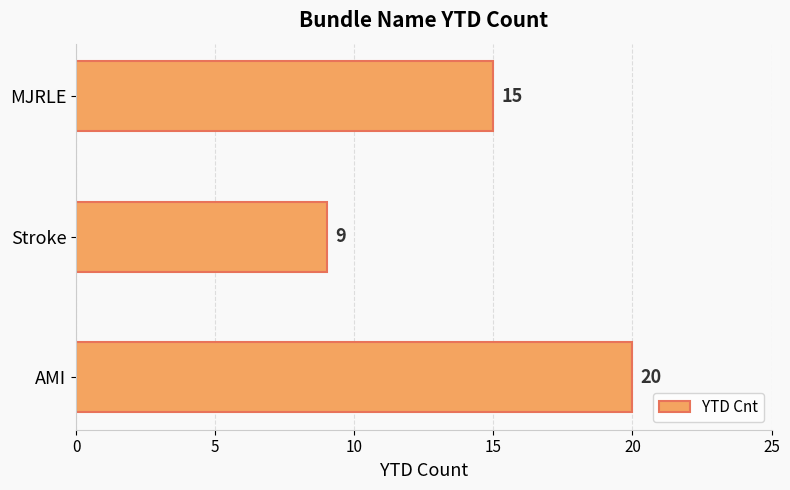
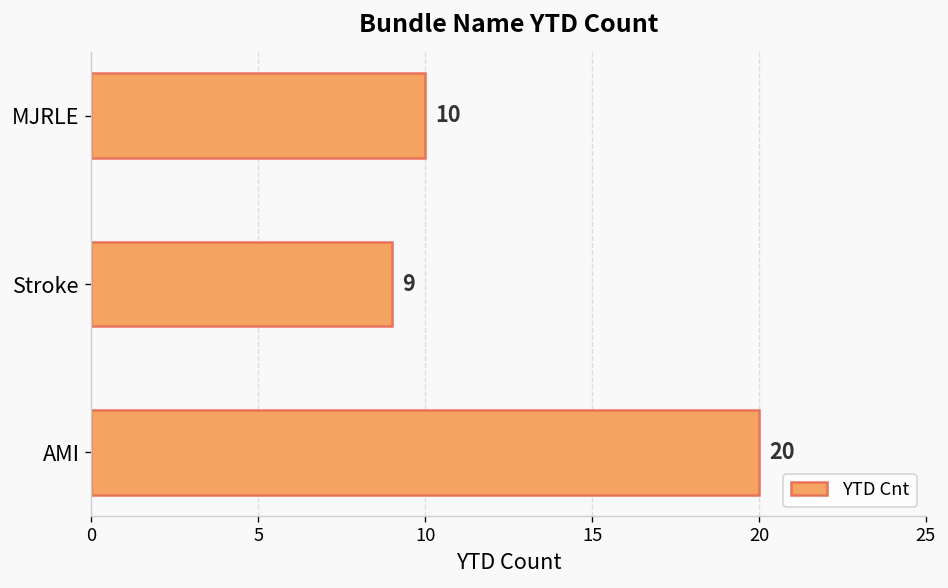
  {
-   "MJRLE": 15,
+   "MJRLE": 10,
    "Stroke": 9,
    "AMI": 20
  }
